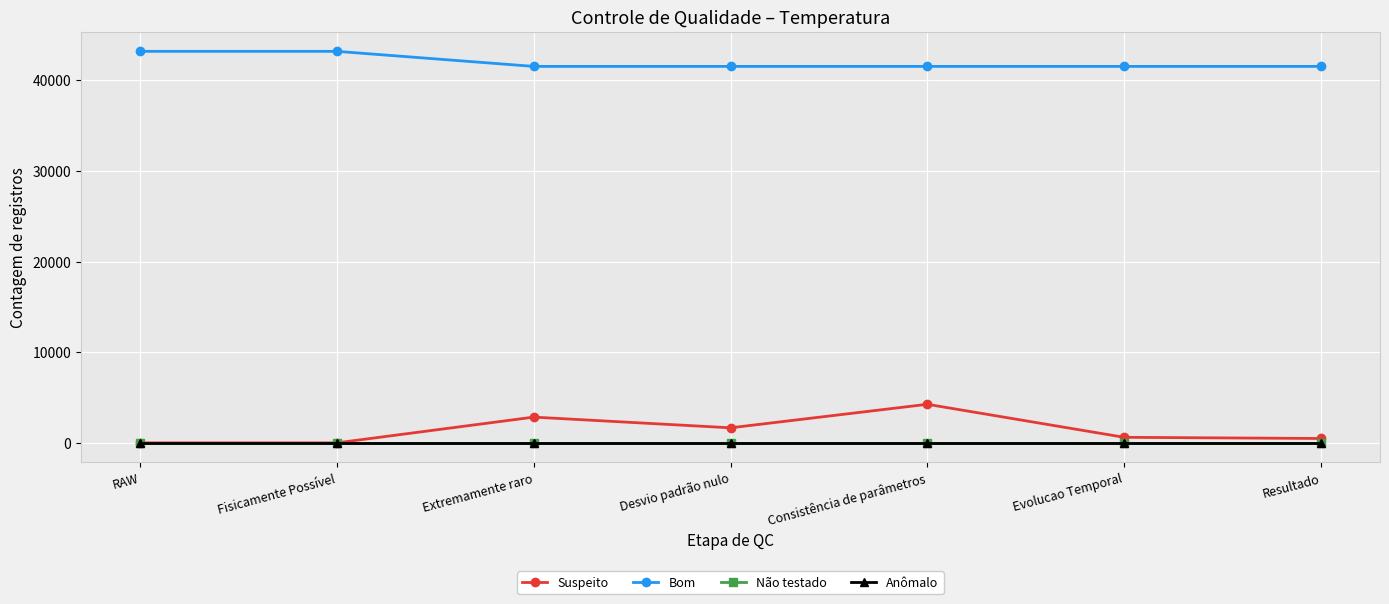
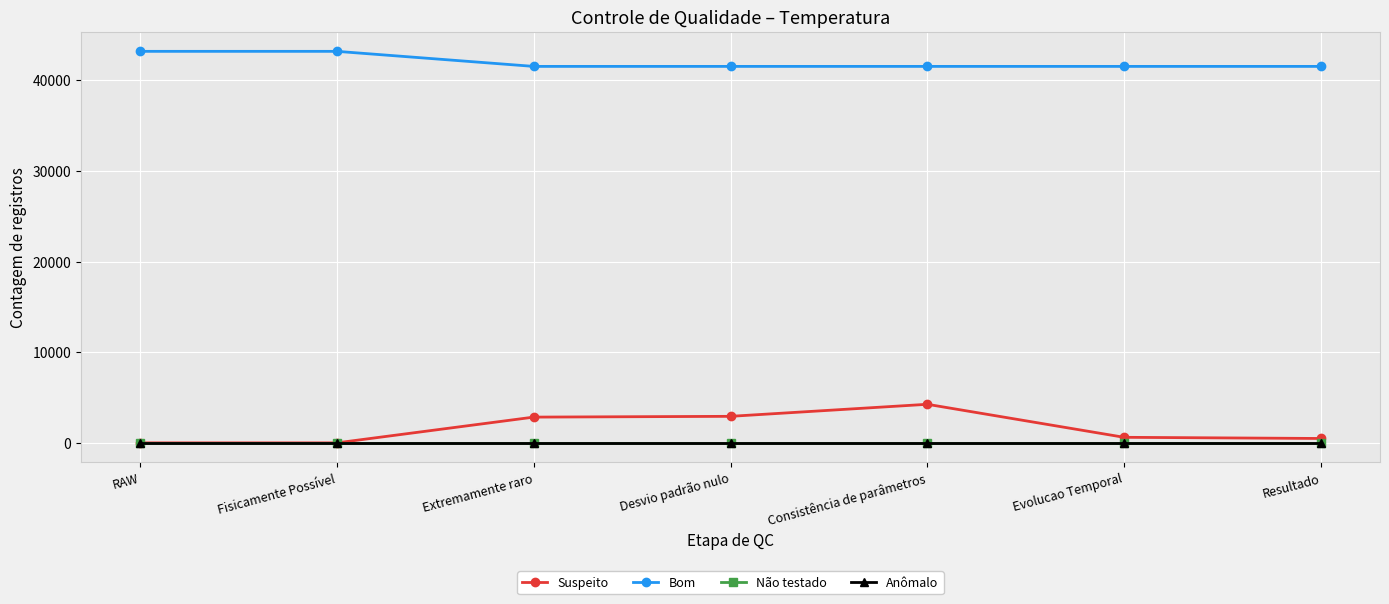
  {
    "Suspeito": {
      "Extremamente raro": 3000,
-     "Desvio padrão nulo": 2000,
+     "Desvio padrão nulo": 3000,
      "Consistência de parâmetros": 4000,
      "Evolucao Temporal": 1000,
      "Resultado": 0
    },
    "Bom": {
      "RAW": 43000,
      "Fisicamente Possível": 43000,
      "Extremamente raro": 42000,
      "Desvio padrão nulo": 42000,
      "Consistência de parâmetros": 42000,
      "Evolucao Temporal": 42000,
      "Resultado": 42000
    },
    "Anômalo": {
      "Extremamente raro": 0,
      "Desvio padrão nulo": 0,
      "Consistência de parâmetros": 0,
      "Evolucao Temporal": 0,
      "Resultado": 0
    }
  }
